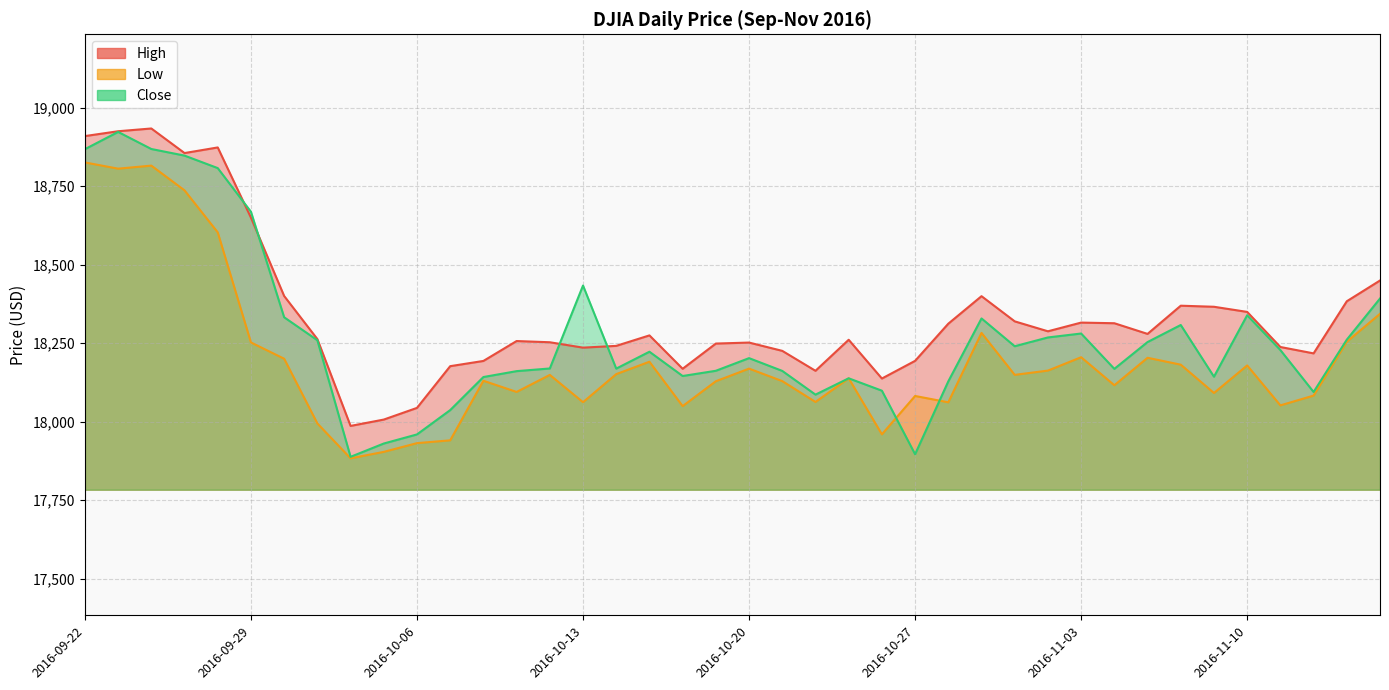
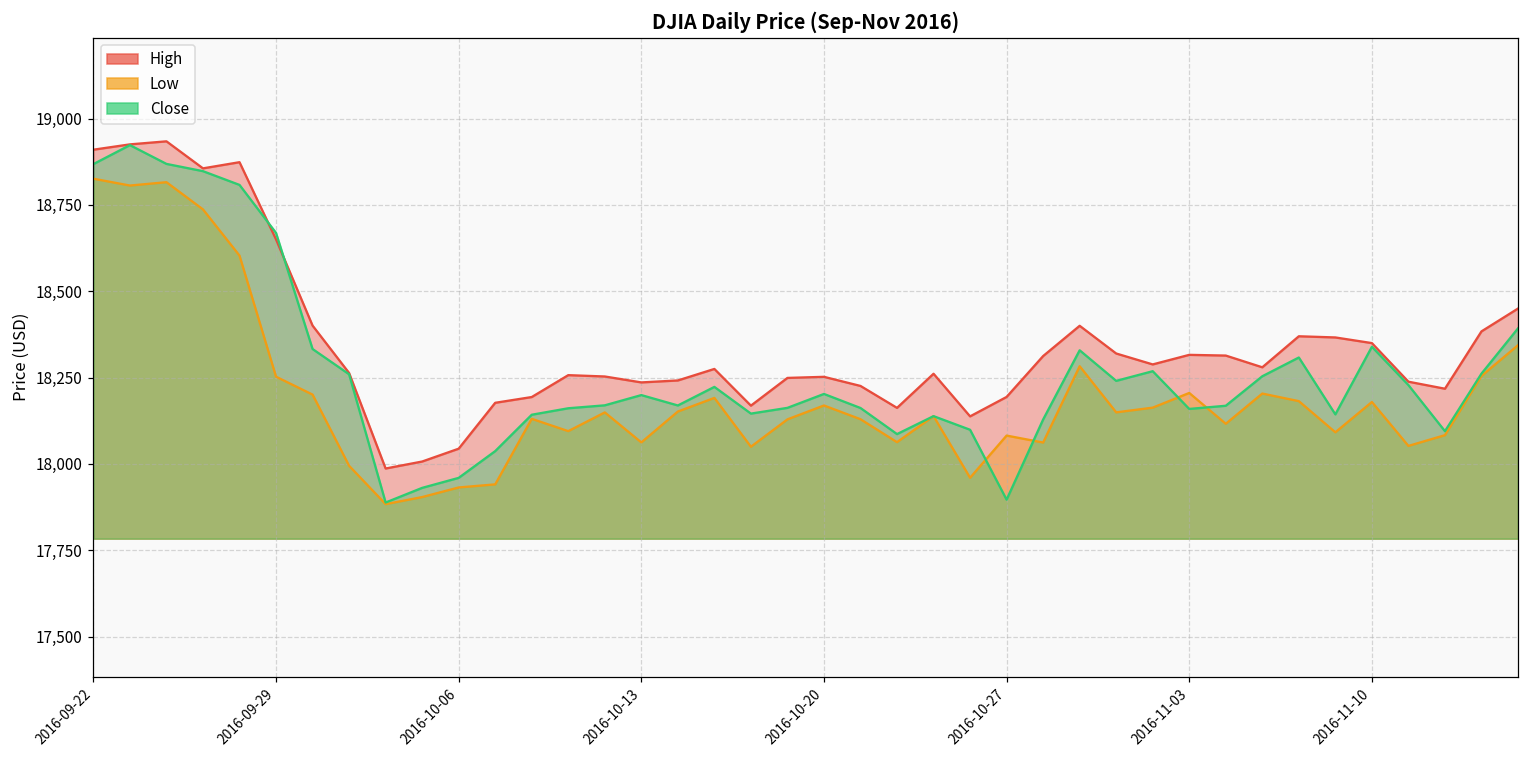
  {
    "Close": {
      "2016-09-22": "18,870",
      "2016-09-29": "18,670",
      "2016-10-06": "17,960",
-     "2016-10-13": "18,430",
+     "2016-10-13": "18,200",
      "2016-10-20": "18,200",
      "2016-10-27": "17,900",
-     "2016-11-03": "18,280",
+     "2016-11-03": "18,160",
      "2016-11-10": "18,340"
    }
  }
